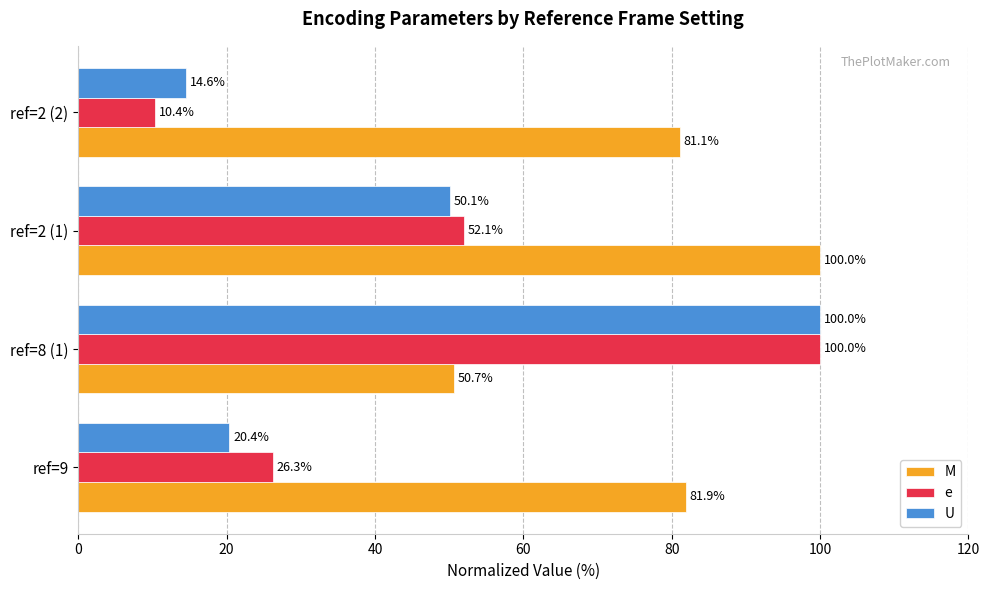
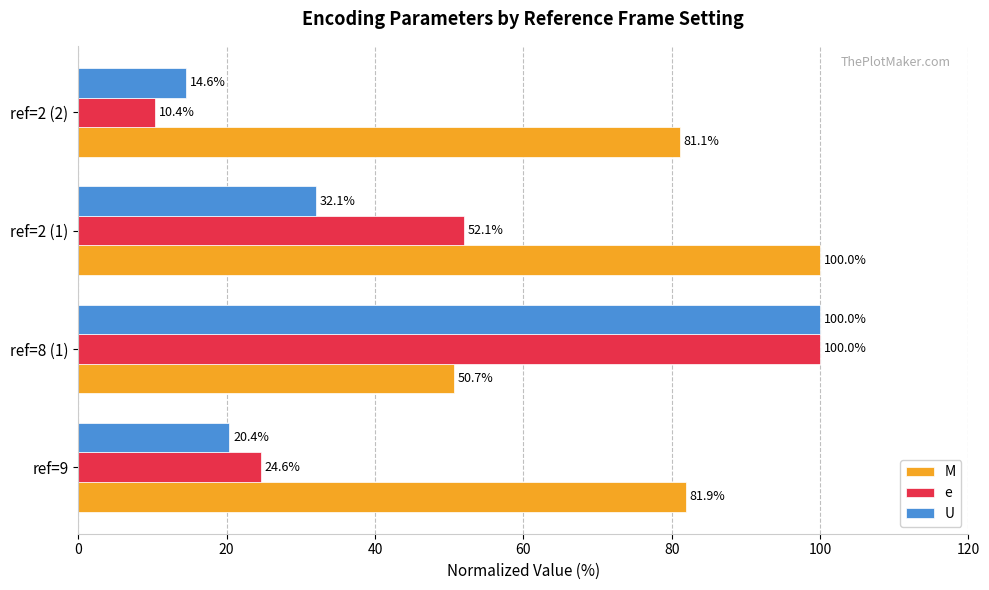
  {
    "M": {
      "ref=2 (2)": "81.1%",
      "ref=2 (1)": "100.0%",
      "ref=8 (1)": "50.7%",
      "ref=9": "81.9%"
    },
    "e": {
      "ref=2 (2)": "10.4%",
      "ref=2 (1)": "52.1%",
      "ref=8 (1)": "100.0%",
-     "ref=9": "26.3%"
+     "ref=9": "24.6%"
    },
    "U": {
      "ref=2 (2)": "14.6%",
-     "ref=2 (1)": "50.1%",
+     "ref=2 (1)": "32.1%",
      "ref=8 (1)": "100.0%",
      "ref=9": "20.4%"
    }
  }
